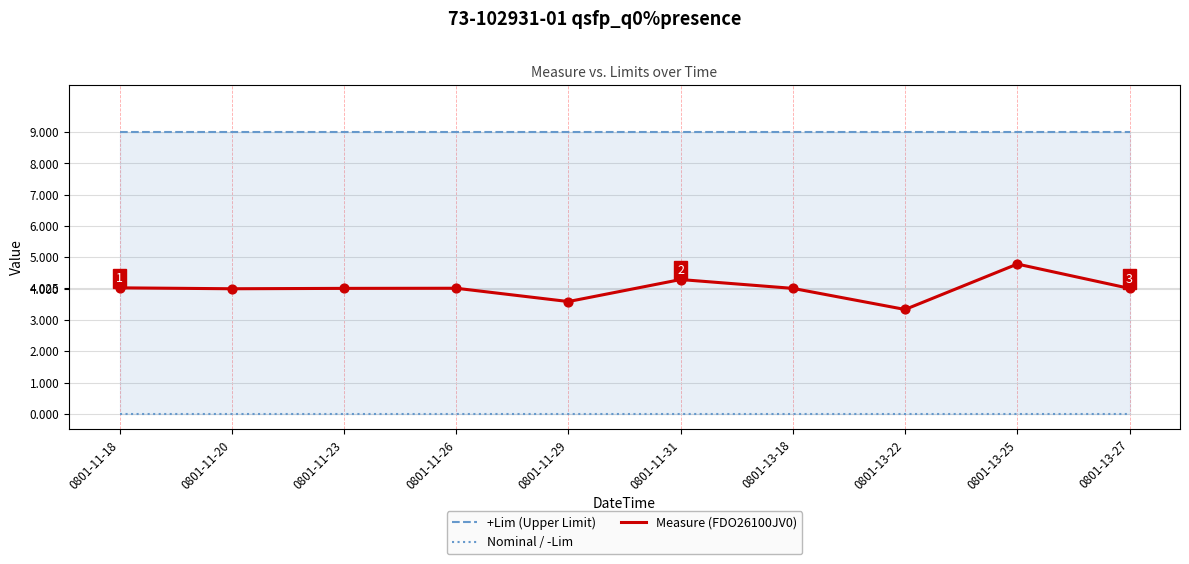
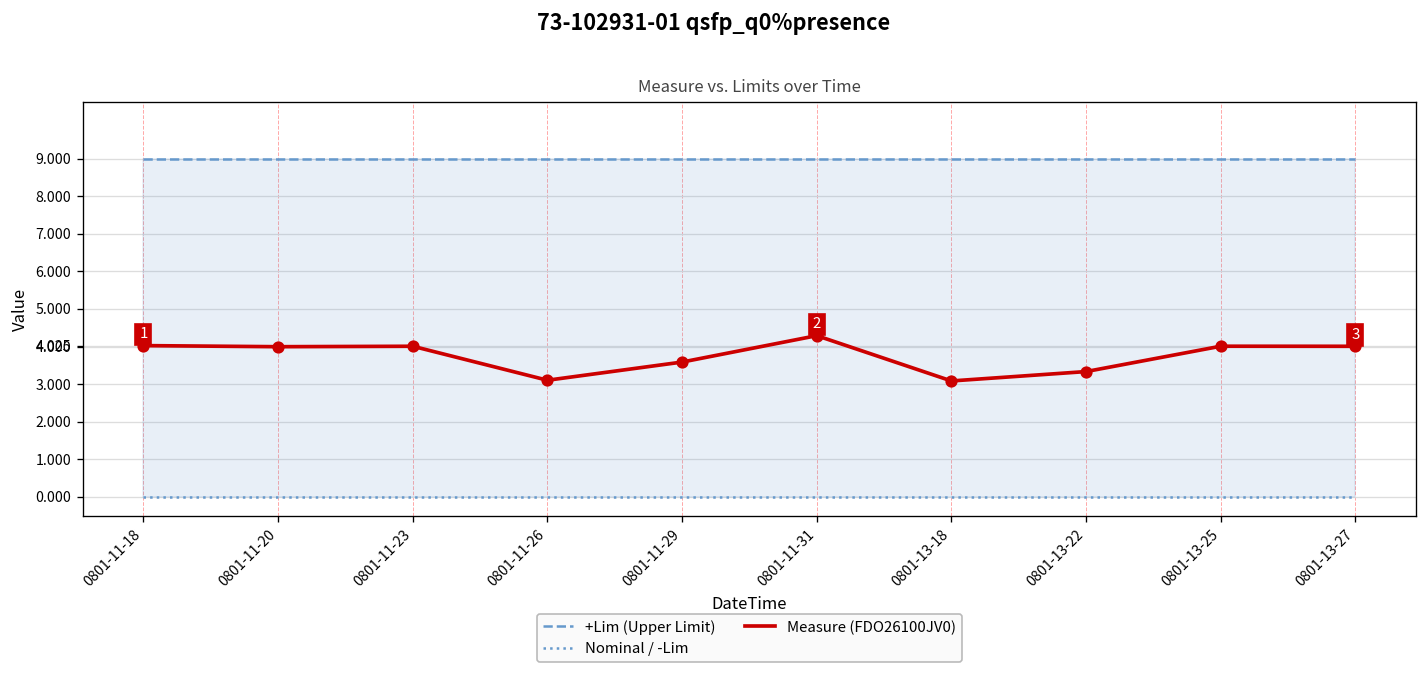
  {
    "Measure (FDO26100JV0)": {
      "0801-11-20": 4.0,
      "0801-11-23": 4.0,
-     "0801-11-26": 4.0,
+     "0801-11-26": 3.1,
      "0801-11-29": 3.6,
-     "0801-13-18": 4.0,
+     "0801-13-18": 3.1,
      "0801-13-22": 3.3,
-     "0801-13-25": 4.8
+     "0801-13-25": 4.0
    }
  }
